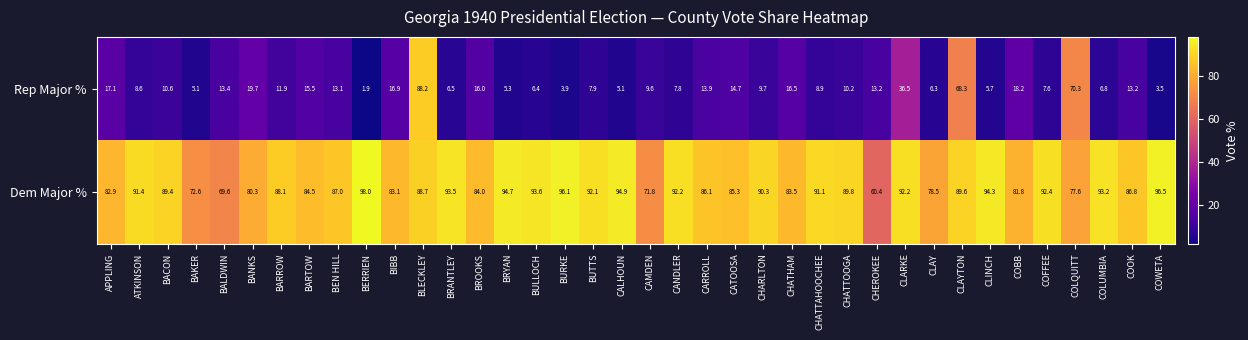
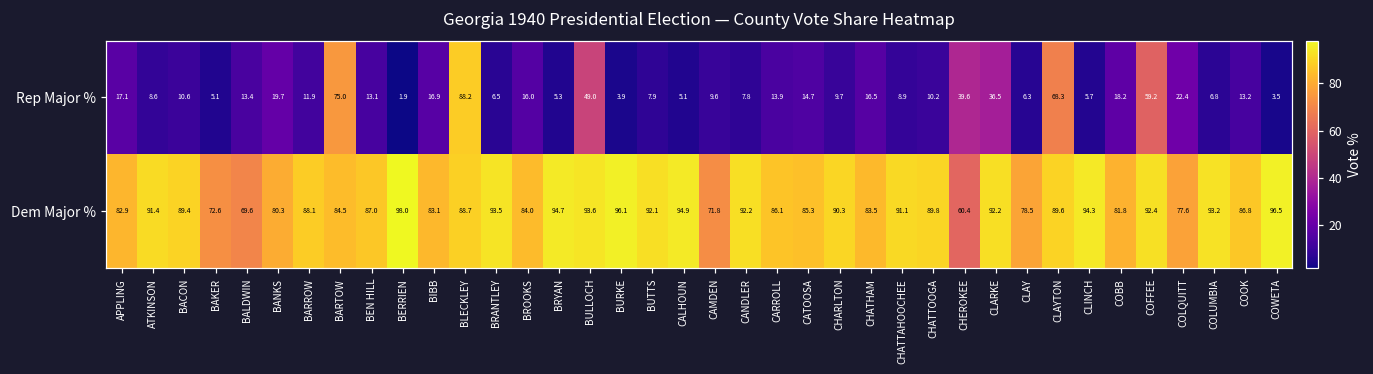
  {
    "Rep Major %": {
      "APPLING": 17.1,
      "ATKINSON": 8.6,
      "BACON": 10.6,
      "BAKER": 5.1,
      "BALDWIN": 13.4,
      "BANKS": 19.7,
      "BARROW": 11.9,
-     "BARTOW": 15.5,
+     "BARTOW": 75.0,
      "BEN HILL": 13.1,
      "BERRIEN": 1.9,
      "BIBB": 16.9,
      "BLECKLEY": 88.2,
      "BRANTLEY": 6.5,
      "BROOKS": 16.0,
      "BRYAN": 5.3,
-     "BULLOCH": 6.4,
+     "BULLOCH": 49.0,
      "BURKE": 3.9,
      "BUTTS": 7.9,
      "CALHOUN": 5.1,
      "CAMDEN": 9.6,
      "CANDLER": 7.8,
      "CARROLL": 13.9,
      "CATOOSA": 14.7,
      "CHARLTON": 9.7,
      "CHATHAM": 16.5,
      "CHATTAHOOCHEE": 8.9,
      "CHATTOOGA": 10.2,
-     "CHEROKEE": 13.2,
+     "CHEROKEE": 39.6,
      "CLARKE": 36.5,
      "CLAY": 6.3,
      "CLAYTON": 68.3,
      "CLINCH": 5.7,
      "COBB": 18.2,
-     "COFFEE": 7.6,
-     "COLQUITT": 70.3,
+     "COFFEE": 59.2,
+     "COLQUITT": 22.4,
      "COLUMBIA": 6.8,
      "COOK": 13.2,
      "COWETA": 3.5
    },
    "Dem Major %": {
      "APPLING": 82.9,
      "ATKINSON": 91.4,
      "BACON": 89.4,
      "BAKER": 72.6,
      "BALDWIN": 69.6,
      "BANKS": 80.3,
      "BARROW": 88.1,
      "BARTOW": 84.5,
      "BEN HILL": 87.0,
      "BERRIEN": 98.0,
      "BIBB": 83.1,
      "BLECKLEY": 88.7,
      "BRANTLEY": 93.5,
      "BROOKS": 84.0,
      "BRYAN": 94.7,
      "BULLOCH": 93.6,
      "BURKE": 96.1,
      "BUTTS": 92.1,
      "CALHOUN": 94.9,
      "CAMDEN": 71.8,
      "CANDLER": 92.2,
      "CARROLL": 86.1,
      "CATOOSA": 85.3,
      "CHARLTON": 90.3,
      "CHATHAM": 83.5,
      "CHATTAHOOCHEE": 91.1,
      "CHATTOOGA": 89.8,
      "CHEROKEE": 60.4,
      "CLARKE": 92.2,
      "CLAY": 78.5,
      "CLAYTON": 89.6,
      "CLINCH": 94.3,
      "COBB": 81.8,
      "COFFEE": 92.4,
      "COLQUITT": 77.6,
      "COLUMBIA": 93.2,
      "COOK": 86.8,
      "COWETA": 96.5
    }
  }
